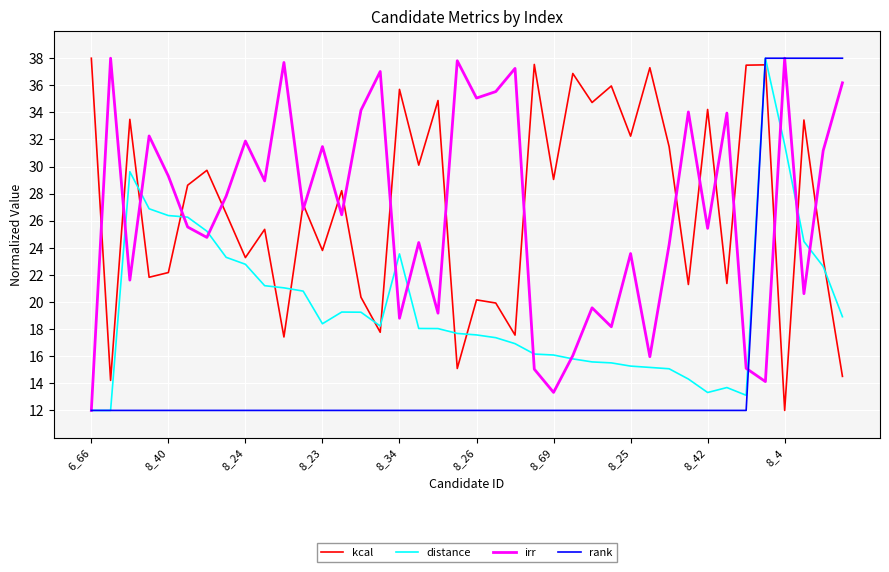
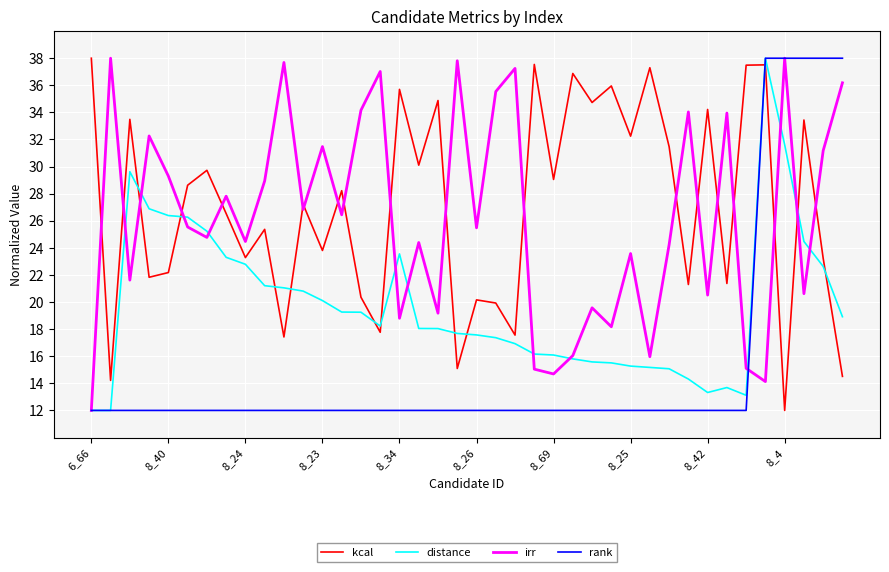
  {
    "kcal": {
      "6_66": 38.0,
      "8_40": 22.2,
      "8_24": 23.3,
      "8_23": 23.8,
      "8_34": 35.7,
      "8_26": 20.2,
      "8_69": 29.1,
      "8_25": 32.2,
      "8_42": 34.2,
      "8_4": 12.0
    },
    "distance": {
      "8_40": 26.4,
      "8_24": 22.8,
-     "8_23": 18.4,
+     "8_23": 20.1,
      "8_34": 23.6,
      "8_26": 17.6,
      "8_69": 16.1,
      "8_25": 15.3,
      "8_42": 13.3,
      "8_4": 31.6
    },
    "irr": {
      "8_40": 29.3,
-     "8_24": 31.9,
+     "8_24": 24.5,
      "8_23": 31.5,
      "8_34": 18.8,
-     "8_26": 35.1,
-     "8_69": 13.3,
+     "8_26": 25.5,
+     "8_69": 14.7,
      "8_25": 23.6,
-     "8_42": 25.4
+     "8_42": 20.5
    },
    "rank": {
      "8_40": 12.0,
      "8_24": 12.0,
      "8_23": 12.0,
      "8_34": 12.0,
      "8_26": 12.0,
      "8_69": 12.0,
      "8_25": 12.0,
      "8_42": 12.0
    }
  }
